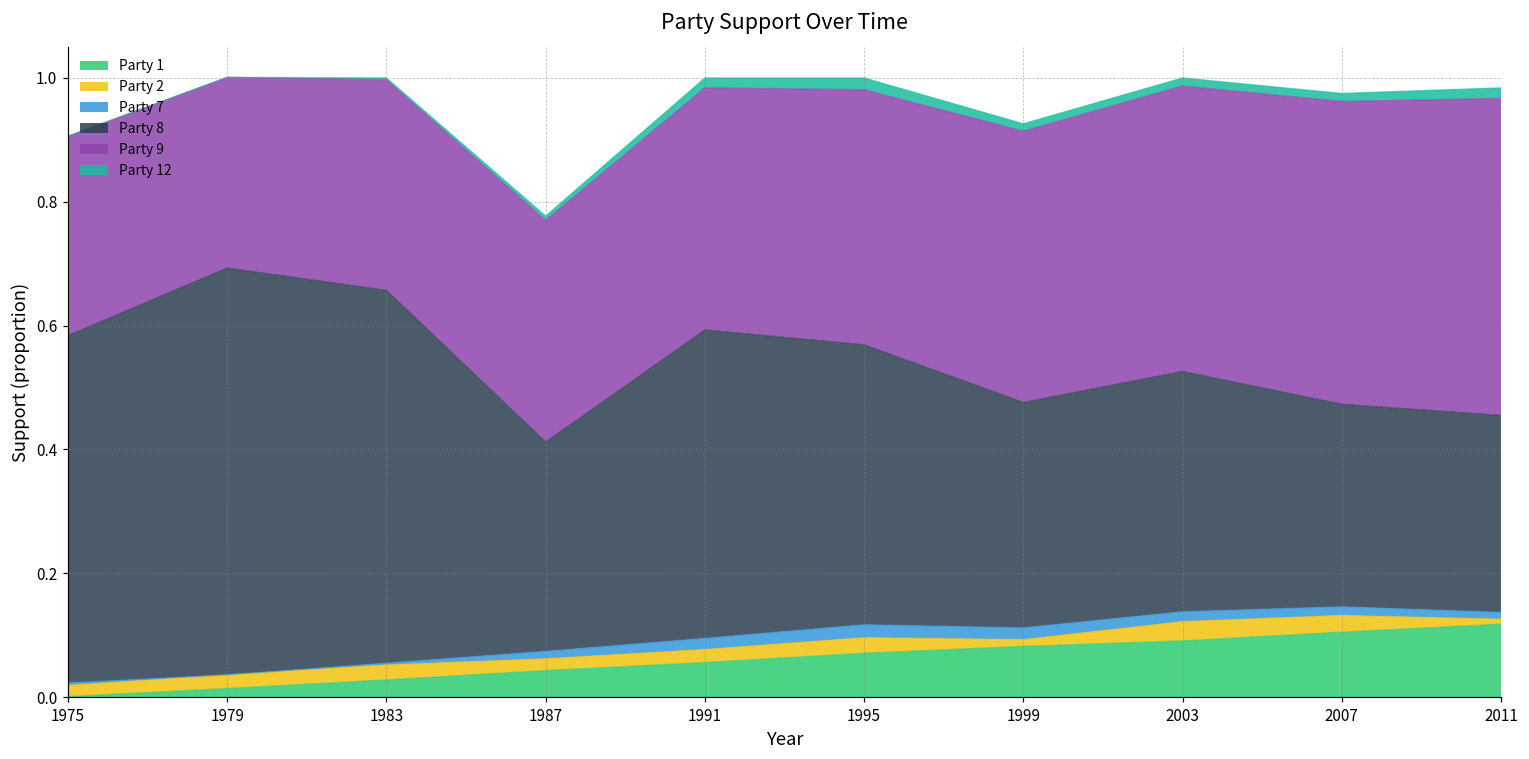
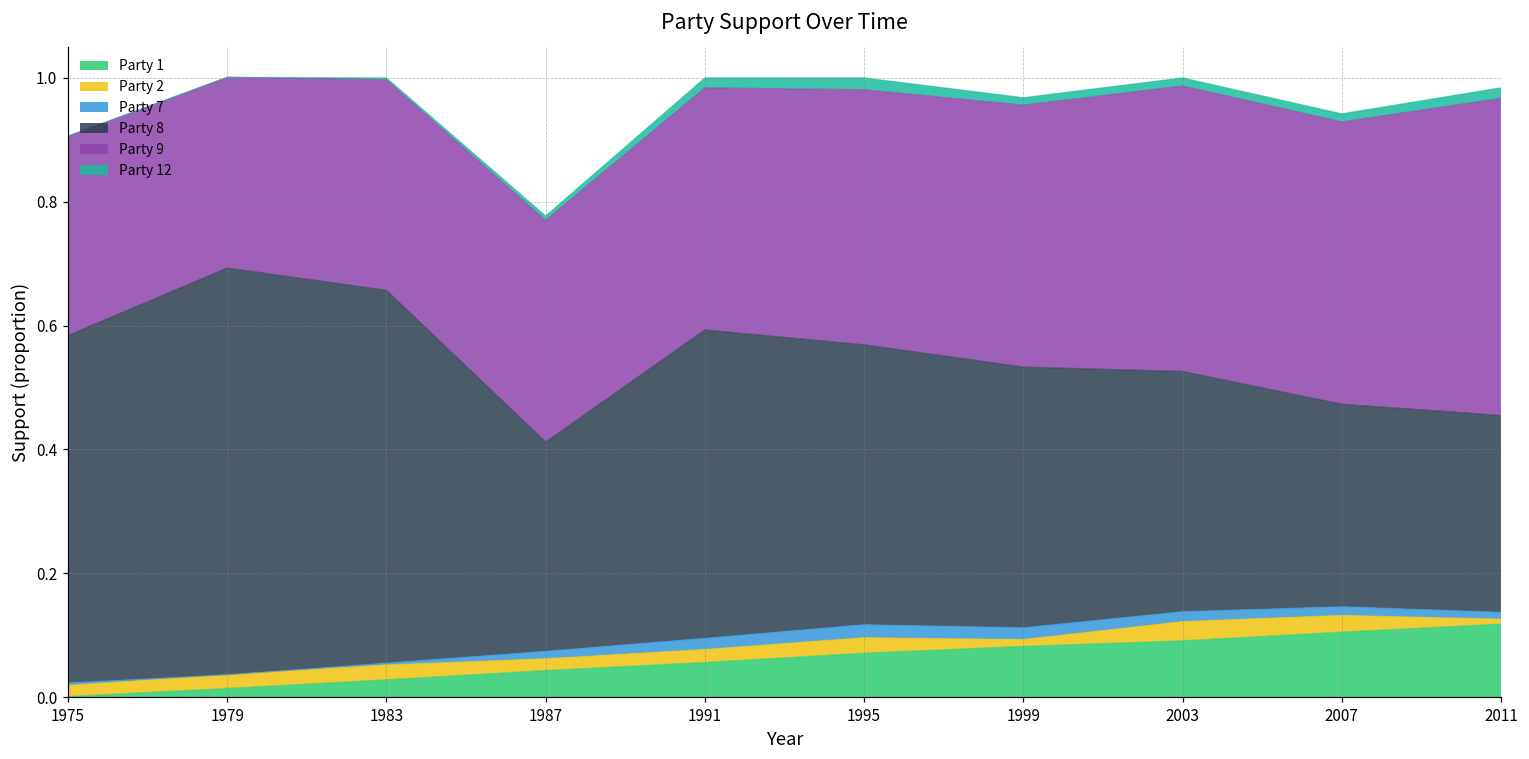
  {
    "Party 2": {
      "1987": 0.02,
      "1991": 0.02,
      "1995": 0.03,
      "1999": 0.01,
      "2003": 0.03,
      "2007": 0.03,
      "2011": 0.01
    },
    "Party 7": {
      "1987": 0.01,
      "1991": 0.02,
      "1995": 0.02,
      "1999": 0.02,
      "2003": 0.02,
      "2007": 0.01,
      "2011": 0.01
    },
    "Party 8": {
      "1975": 0.56,
      "1979": 0.66,
      "1983": 0.60,
      "1987": 0.34,
      "1991": 0.50,
      "1995": 0.45,
-     "1999": 0.36,
+     "1999": 0.42,
      "2003": 0.39,
      "2007": 0.33,
      "2011": 0.32
    },
    "Party 9": {
      "1987": 0.36,
      "1991": 0.39,
      "1995": 0.41,
-     "1999": 0.44,
+     "1999": 0.42,
      "2003": 0.46,
-     "2007": 0.49,
+     "2007": 0.46,
      "2011": 0.51
    }
  }
